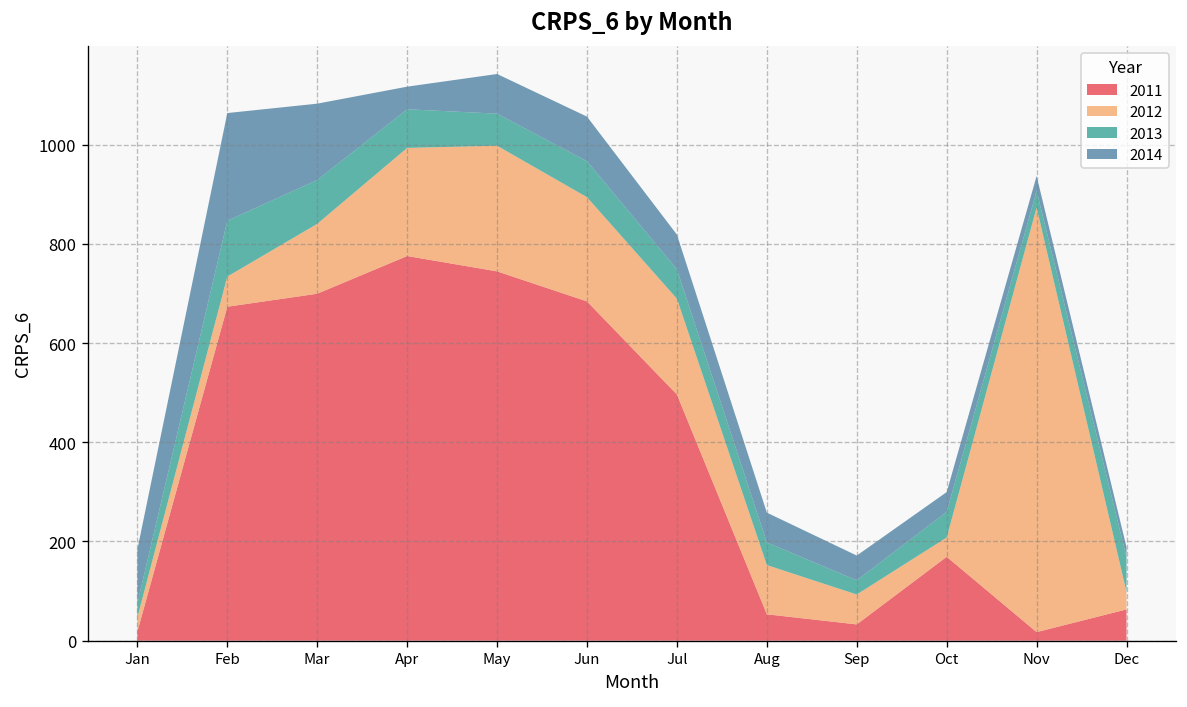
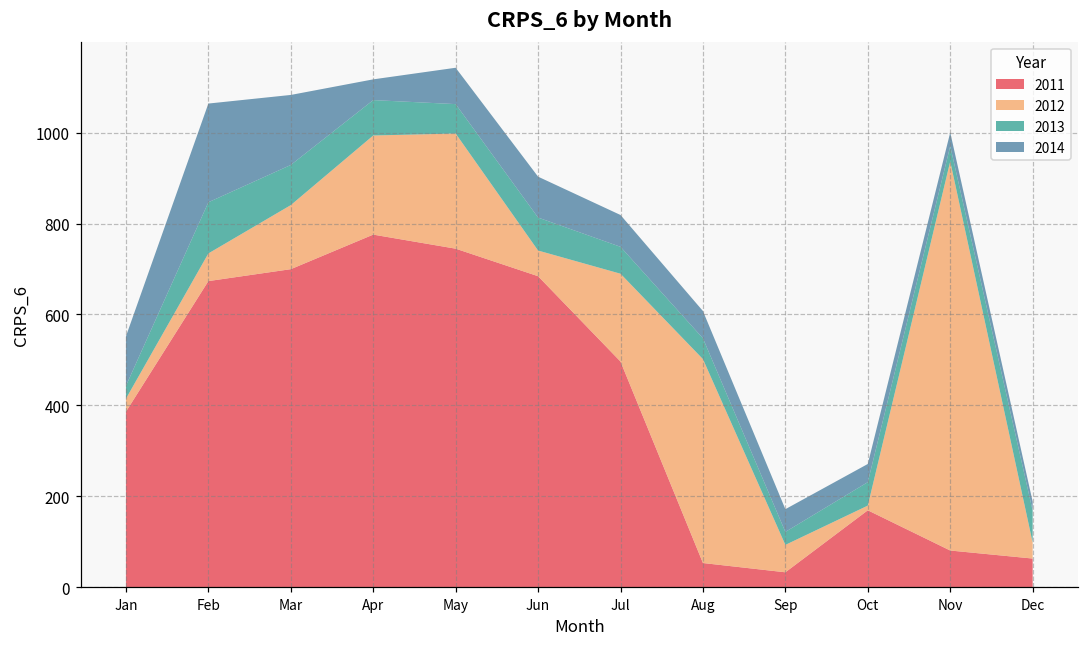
  {
    "2011": {
-     "Jan": 20,
+     "Jan": 390,
      "Feb": 670,
      "Mar": 700,
      "Apr": 780,
      "May": 740,
      "Jun": 680,
      "Jul": 500,
      "Aug": 50,
      "Sep": 30,
      "Oct": 170,
-     "Nov": 20,
+     "Nov": 80,
      "Dec": 60
    },
    "2012": {
      "Jan": 30,
      "Feb": 60,
      "Mar": 140,
      "Apr": 220,
      "May": 250,
-     "Jun": 210,
+     "Jun": 60,
      "Jul": 190,
-     "Aug": 100,
+     "Aug": 450,
      "Sep": 60,
-     "Oct": 40,
+     "Oct": 10,
      "Nov": 860,
      "Dec": 40
    }
  }
